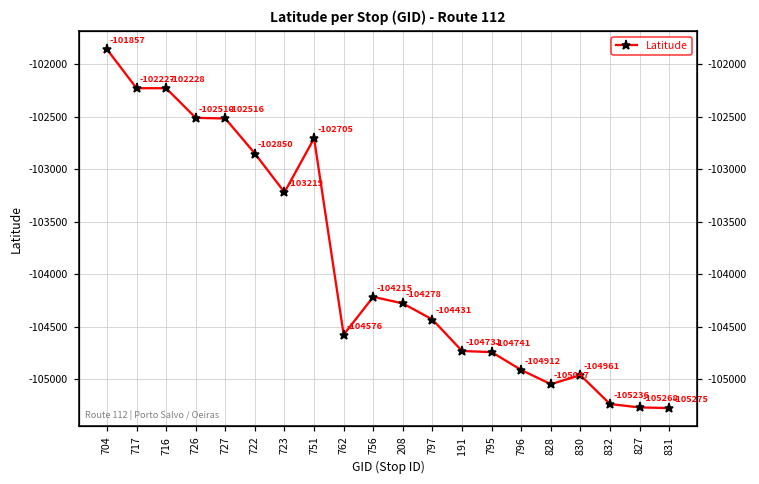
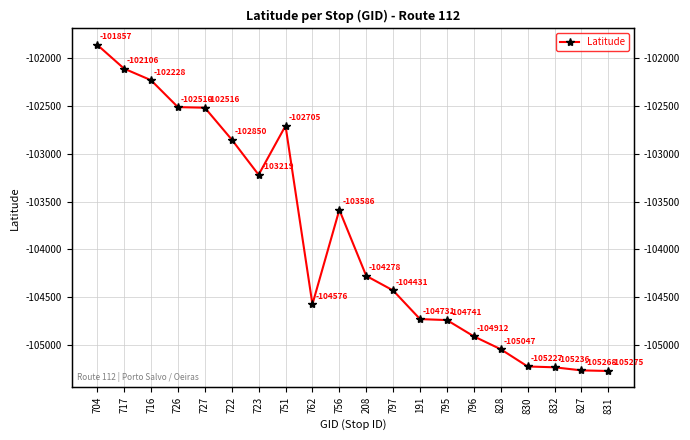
  {
    "704": -101857,
-   "717": -102227,
+   "717": -102106,
    "722": -102850,
    "723": -103219,
    "751": -102705,
    "762": -104576,
-   "756": -104215,
+   "756": -103586,
    "208": -104278,
    "797": -104431,
    "796": -104912,
-   "830": -104961,
+   "830": -105227,
    "832": -105236
  }
